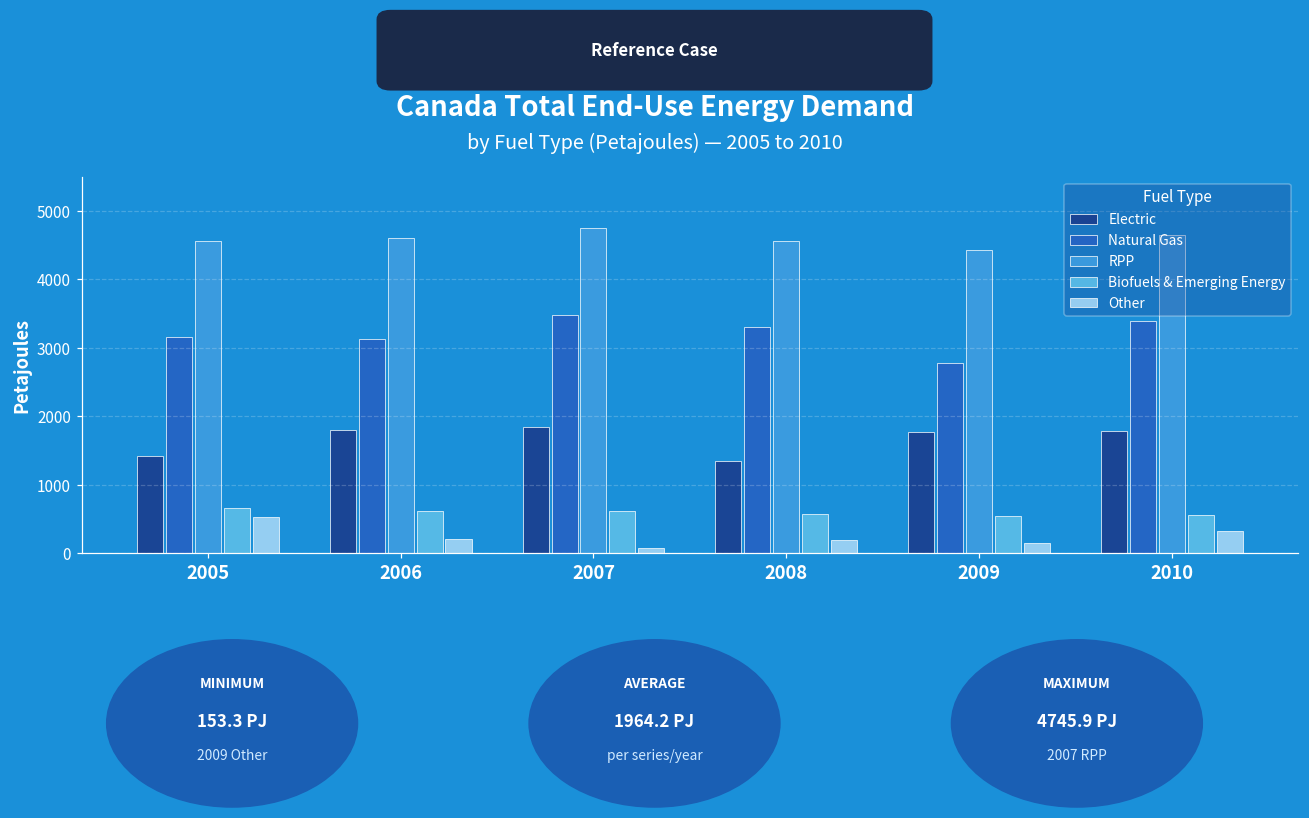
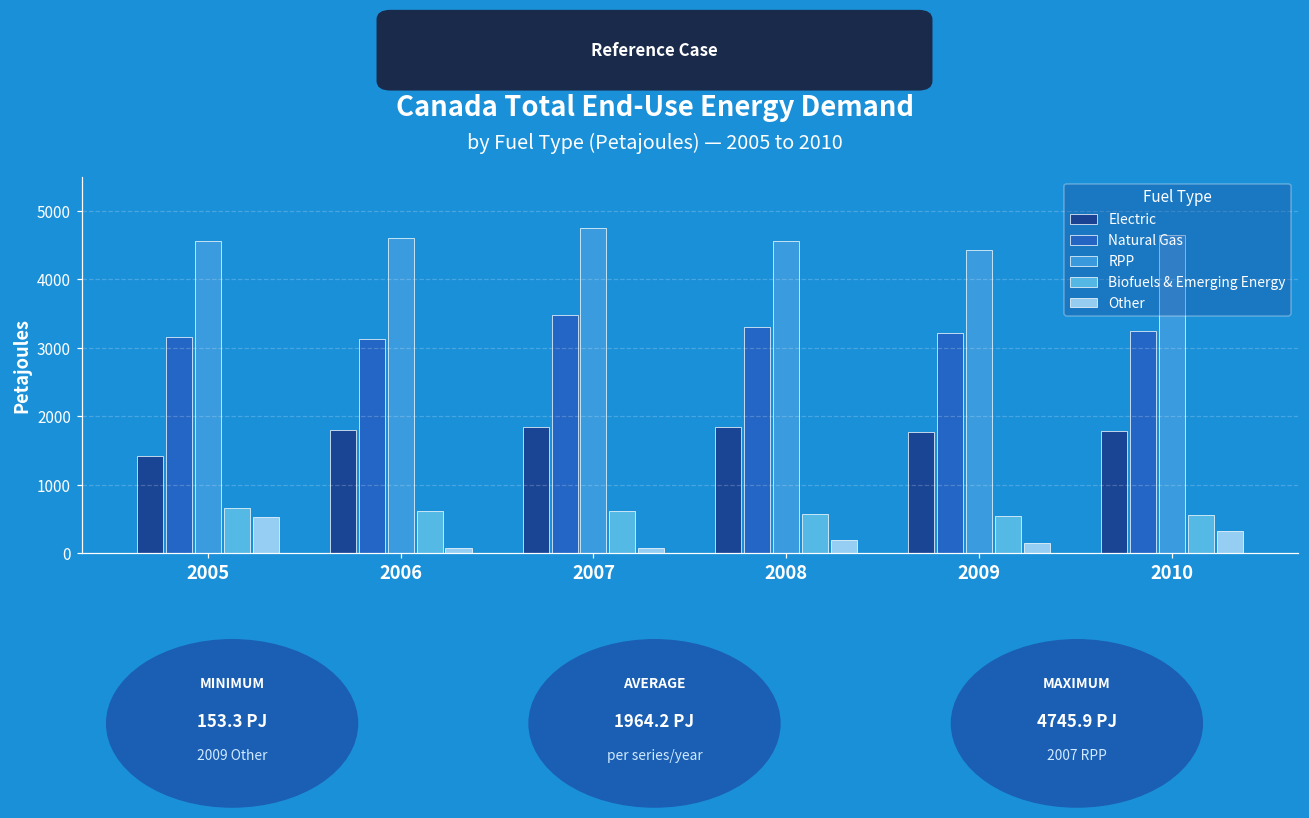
  {
    "Electric": {
      "2005": 1400,
      "2006": 1800,
      "2007": 1800,
-     "2008": 1300,
+     "2008": 1800,
      "2009": 1800,
      "2010": 1800
    },
    "Natural Gas": {
      "2005": 3200,
      "2006": 3100,
      "2007": 3500,
      "2008": 3300,
-     "2009": 2800,
-     "2010": 3400
+     "2009": 3200,
+     "2010": 3200
    },
    "Other": {
      "2005": 500,
-     "2006": 200,
+     "2006": 100,
      "2007": 100,
      "2008": 200,
      "2009": 200,
      "2010": 300
    }
  }
